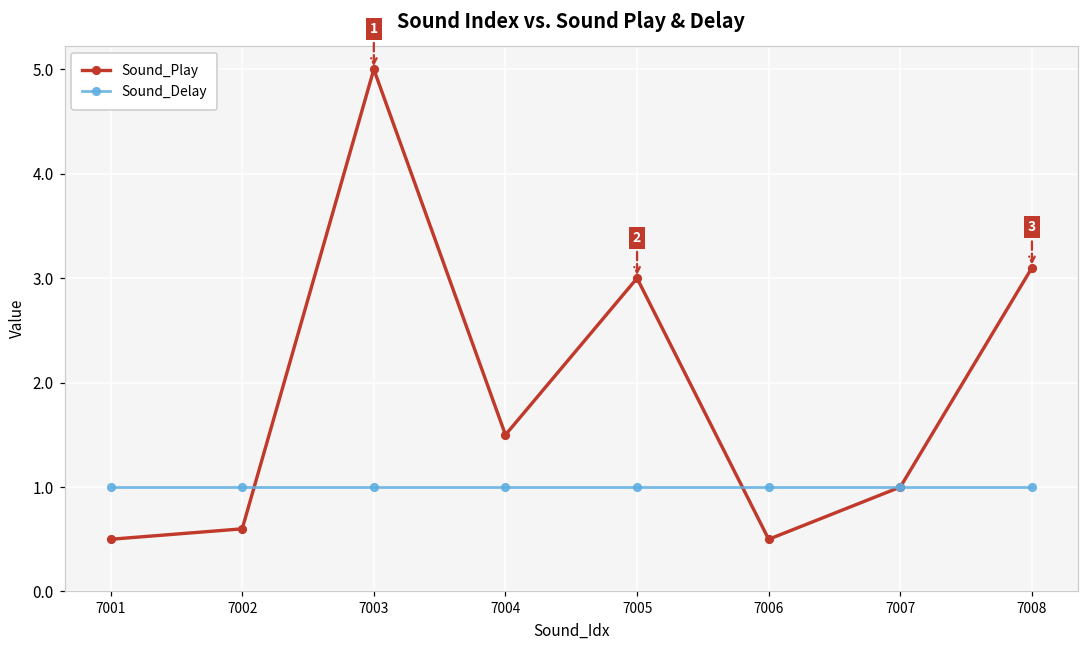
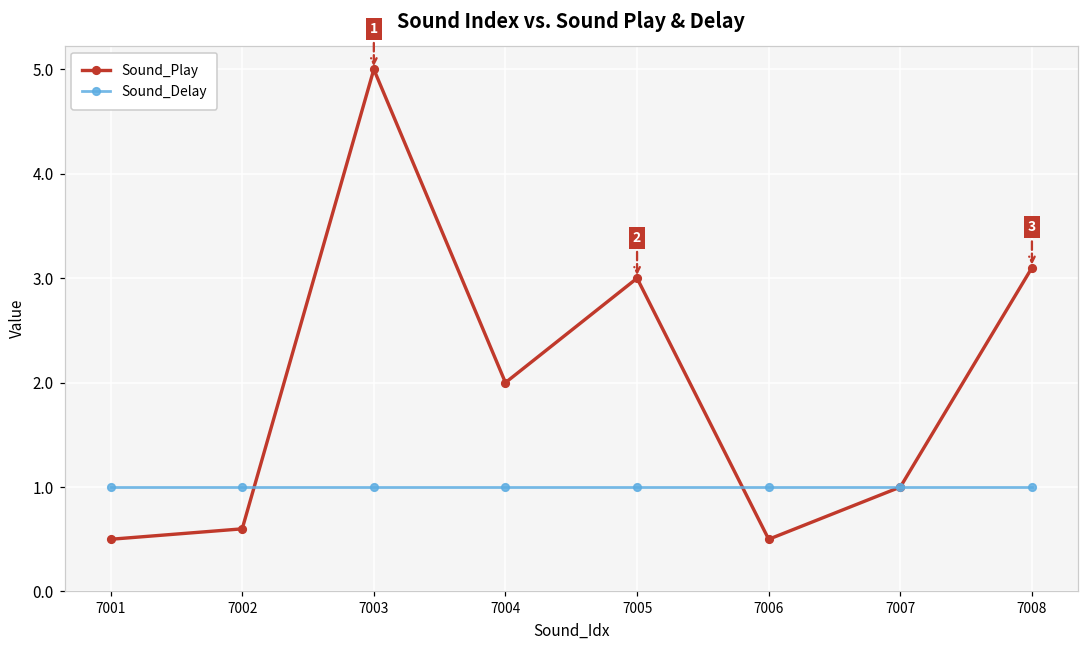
  {
    "Sound_Play": {
      "7001": 0.5,
      "7002": 0.6,
-     "7004": 1.5,
+     "7004": 2.0,
      "7006": 0.5
    },
    "Sound_Delay": {
      "7001": 1.0,
      "7002": 1.0,
      "7003": 1.0,
      "7004": 1.0,
      "7005": 1.0,
      "7006": 1.0,
      "7008": 1.0
    }
  }
